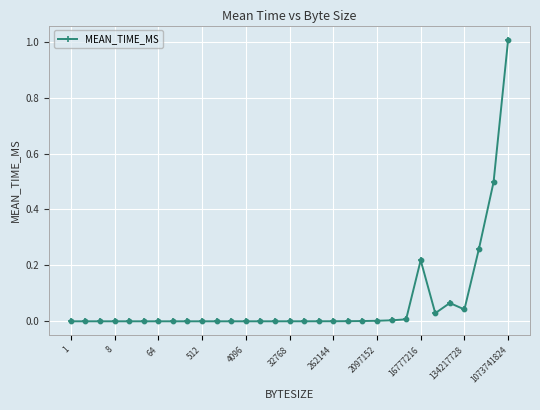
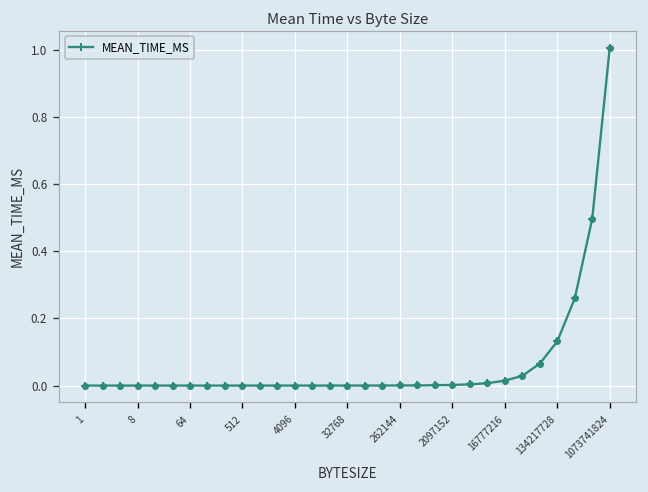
  {
    "64": 0.00,
    "512": 0.00,
    "4096": 0.00,
    "32768": 0.00,
    "262144": 0.00,
    "2097152": 0.00,
-   "16777216": 0.22,
-   "134217728": 0.04,
+   "16777216": 0.01,
+   "134217728": 0.13,
    "1073741824": 1.01
  }
